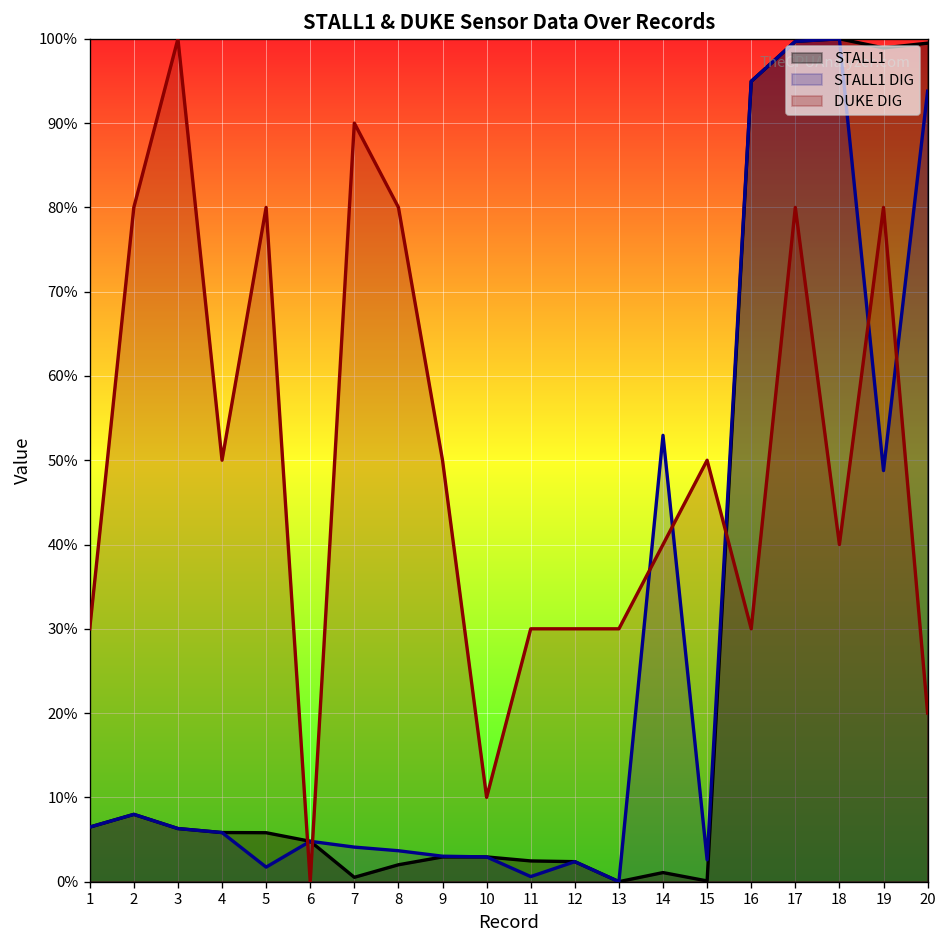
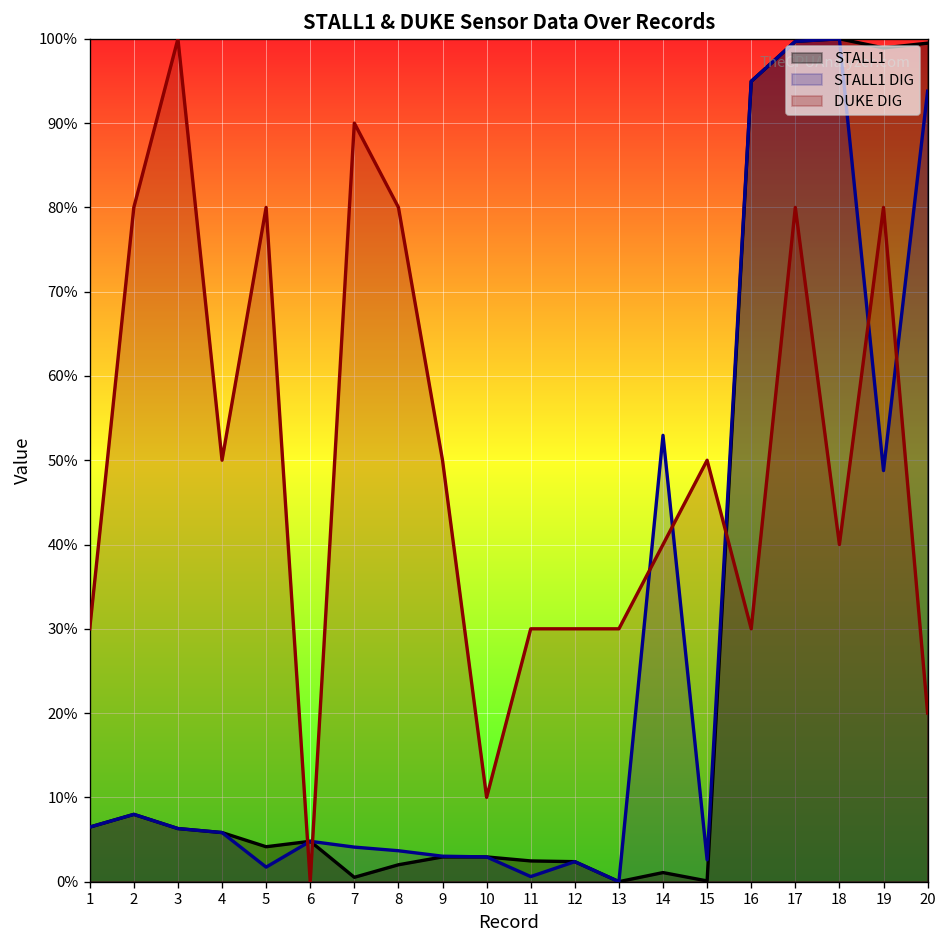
  {
    "STALL1": {
-     "5": "6%",
+     "5": "4%",
      "7": "1%",
      "8": "2%",
      "11": "2%",
      "14": "1%",
      "15": "0%",
      "20": "99%"
    },
    "STALL1 DIG": {
      "5": "2%",
      "7": "4%",
      "8": "4%",
      "11": "1%",
      "14": "53%",
      "15": "3%",
      "19": "49%",
      "20": "94%"
    },
    "DUKE DIG": {
      "1": "30%",
      "2": "80%",
      "3": "100%",
      "4": "50%",
      "5": "80%",
      "6": "0%",
      "7": "90%",
      "8": "80%",
      "9": "50%",
      "10": "10%",
      "11": "30%",
      "12": "30%",
      "13": "30%",
      "14": "40%",
      "15": "50%",
      "16": "30%",
      "17": "80%",
      "18": "40%",
      "19": "80%",
      "20": "20%"
    }
  }
